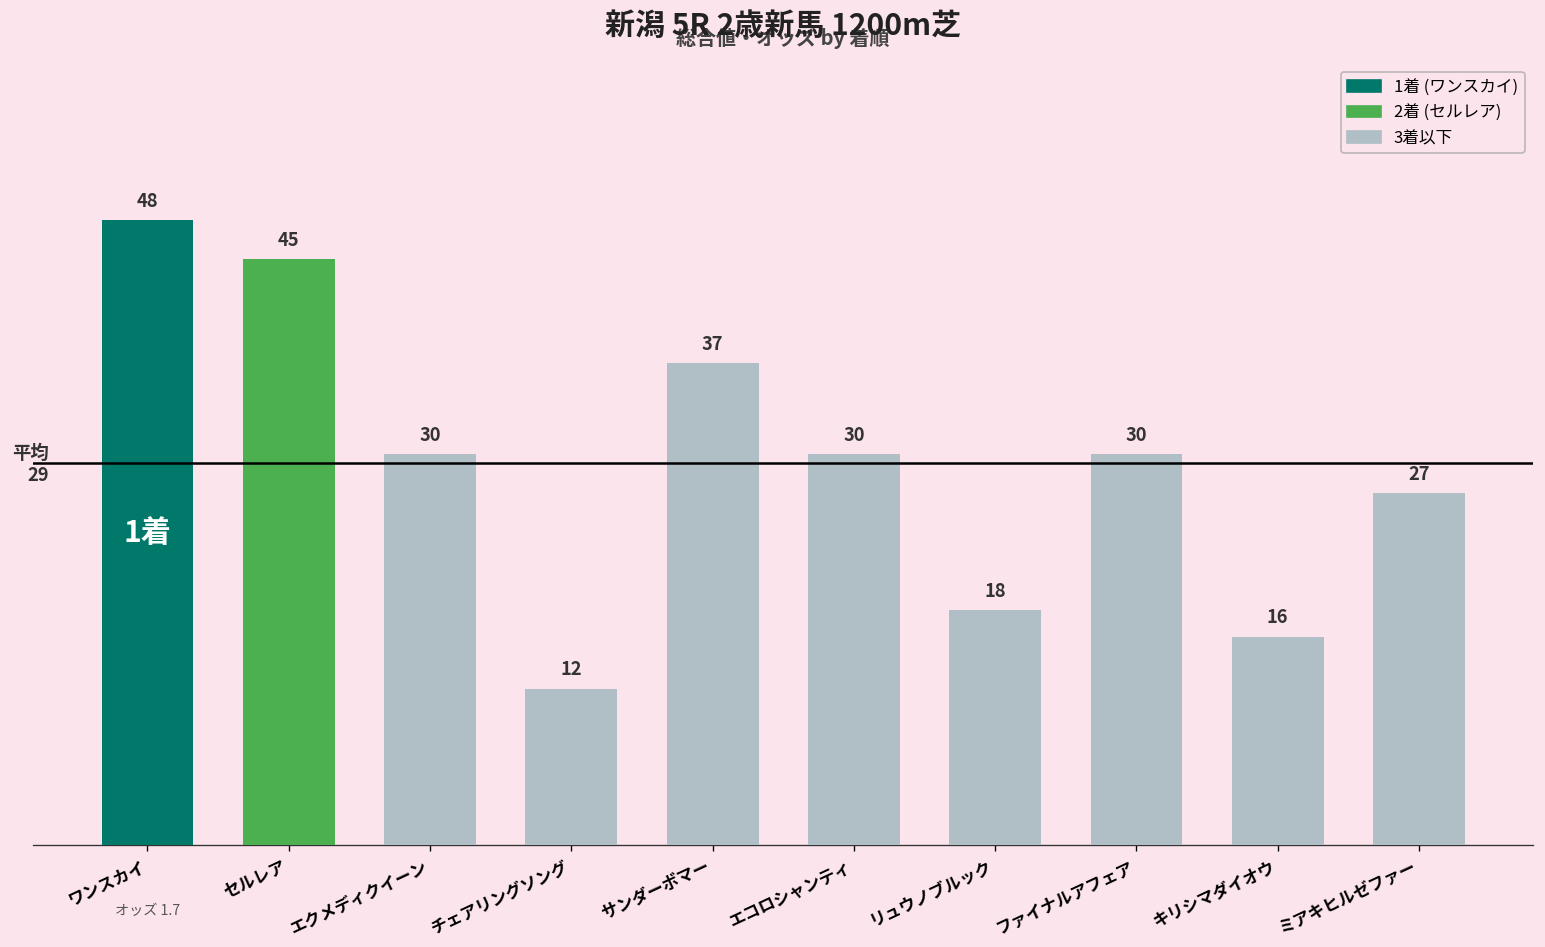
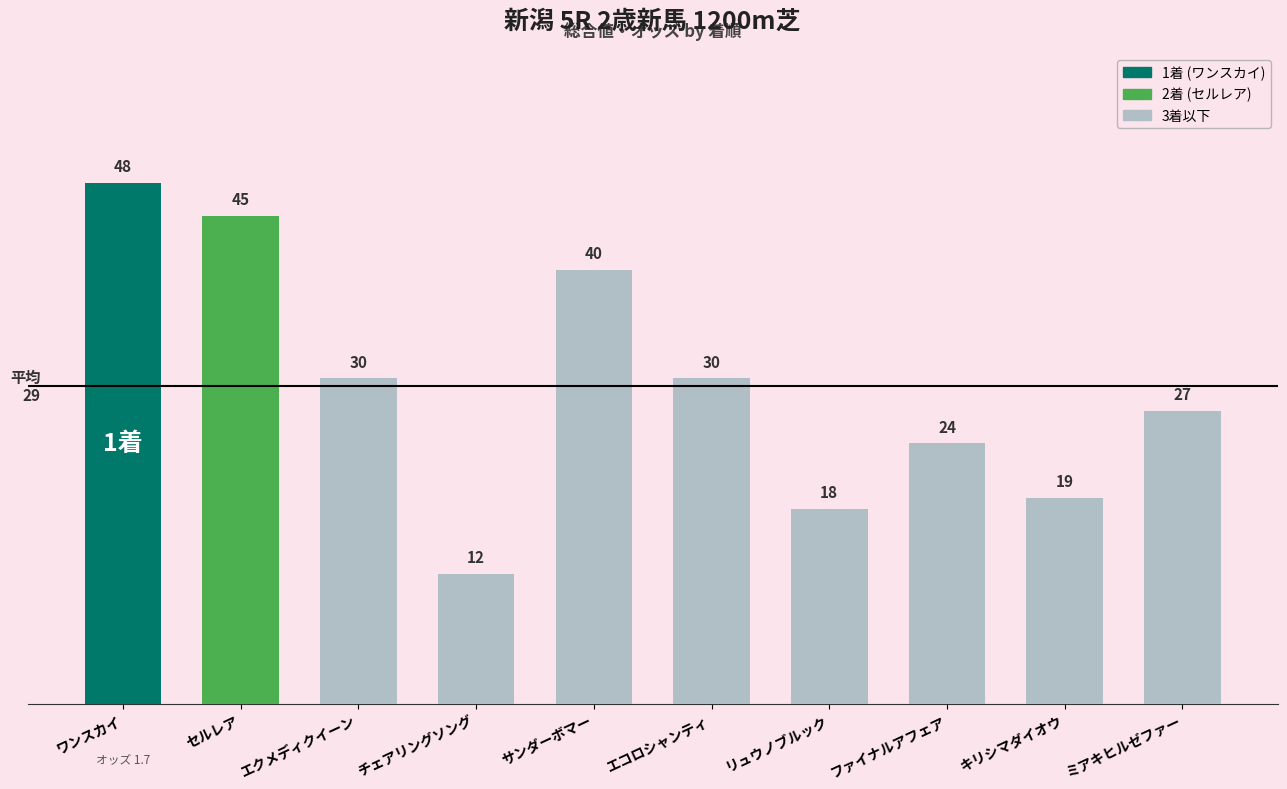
  {
    "ワンスカイ": 48,
    "セルレア": 45,
    "エクメディクイーン": 30,
    "チェアリングソング": 12,
-   "サンダーボマー": 37,
+   "サンダーボマー": 40,
    "エコロシャンティ": 30,
    "リュウノブルック": 18,
-   "ファイナルアフェア": 30,
-   "キリシマダイオウ": 16,
+   "ファイナルアフェア": 24,
+   "キリシマダイオウ": 19,
    "ミアキヒルゼファー": 27
  }
